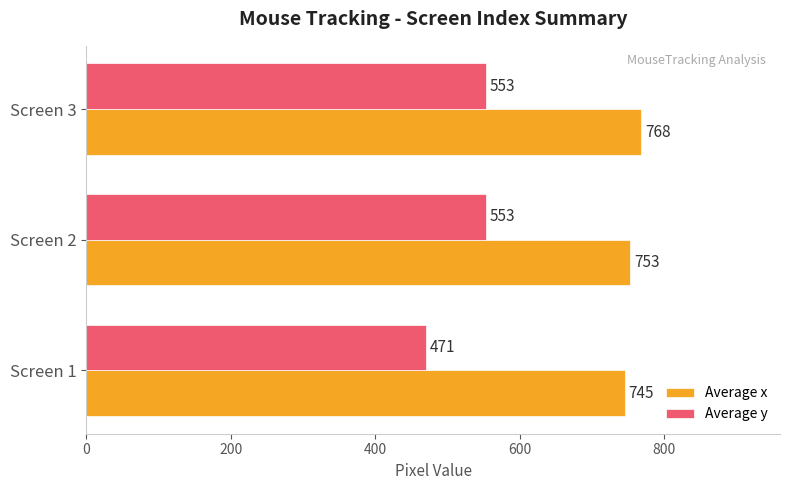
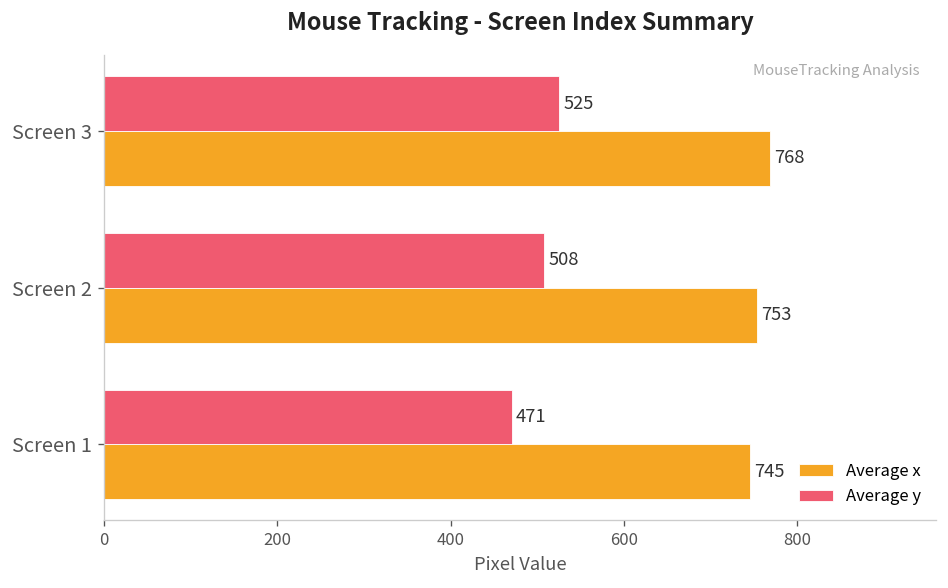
  {
    "Average x": {
      "Screen 3": 768,
      "Screen 2": 753,
      "Screen 1": 745
    },
    "Average y": {
-     "Screen 3": 553,
-     "Screen 2": 553,
+     "Screen 3": 525,
+     "Screen 2": 508,
      "Screen 1": 471
    }
  }
